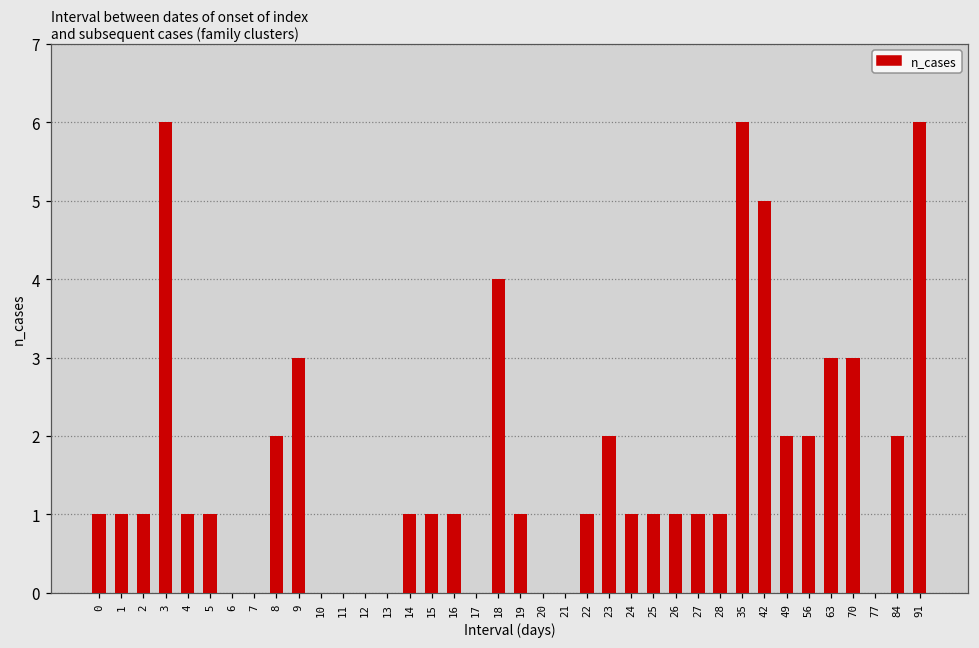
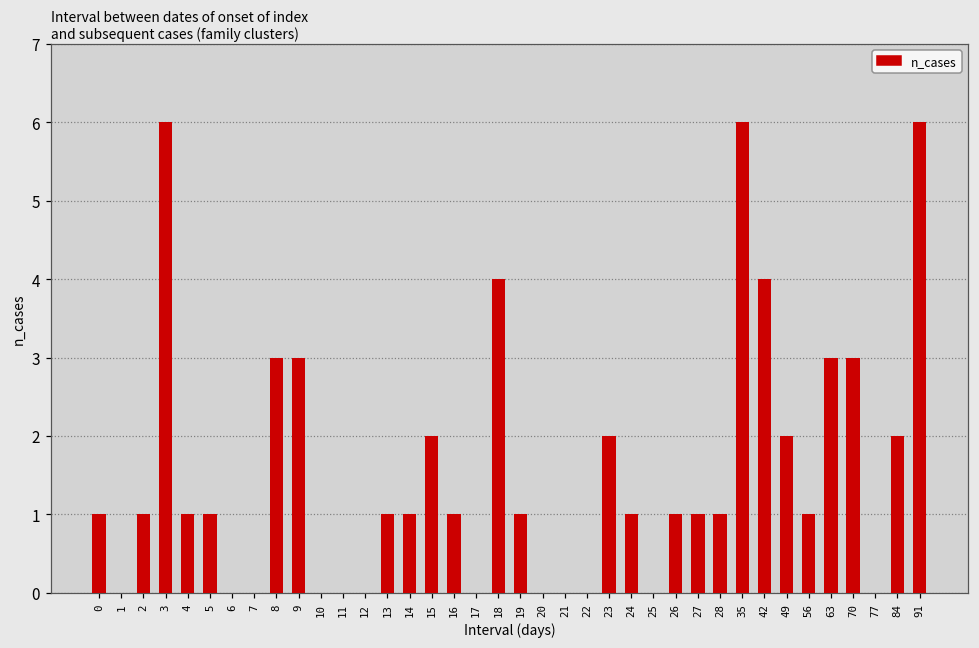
  {
    "0": 1,
-   "1": 1,
+   "1": 0,
    "2": 1,
    "3": 6,
    "4": 1,
    "5": 1,
    "6": 0,
    "7": 0,
-   "8": 2,
+   "8": 3,
    "9": 3,
    "10": 0,
    "11": 0,
    "12": 0,
-   "13": 0,
+   "13": 1,
    "14": 1,
-   "15": 1,
+   "15": 2,
    "16": 1,
    "17": 0,
    "18": 4,
    "19": 1,
    "20": 0,
    "21": 0,
-   "22": 1,
+   "22": 0,
    "23": 2,
    "24": 1,
-   "25": 1,
+   "25": 0,
    "26": 1,
    "27": 1,
    "28": 1,
    "35": 6,
-   "42": 5,
+   "42": 4,
    "49": 2,
-   "56": 2,
+   "56": 1,
    "63": 3,
    "70": 3,
    "77": 0,
    "84": 2,
    "91": 6
  }
